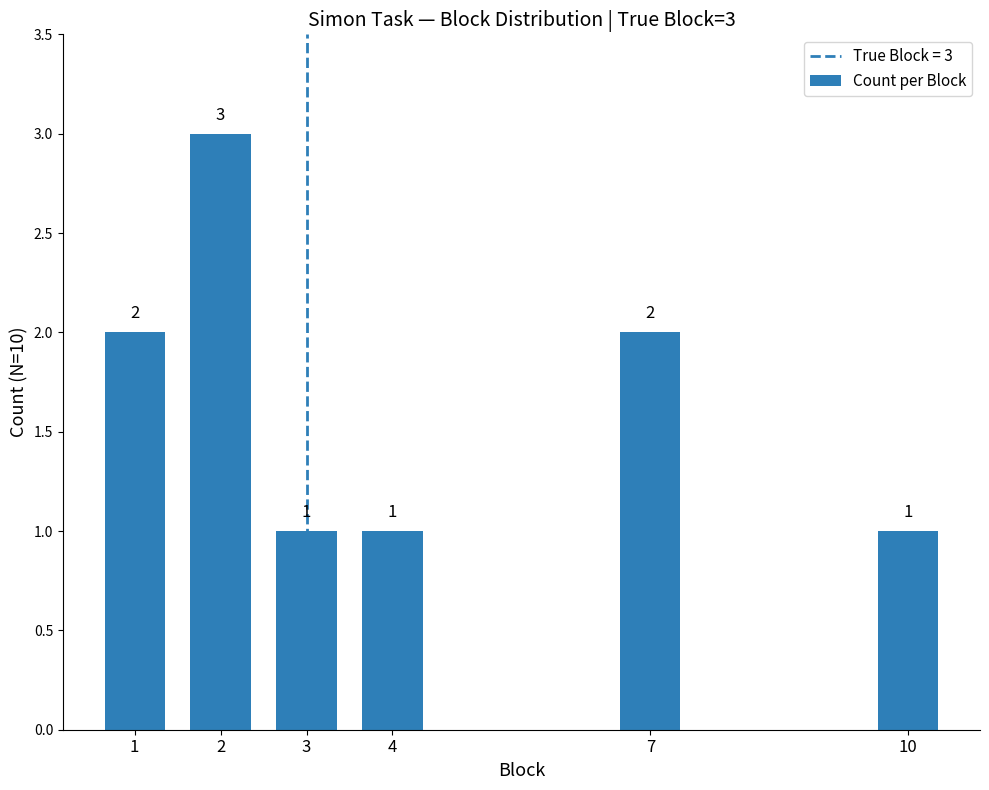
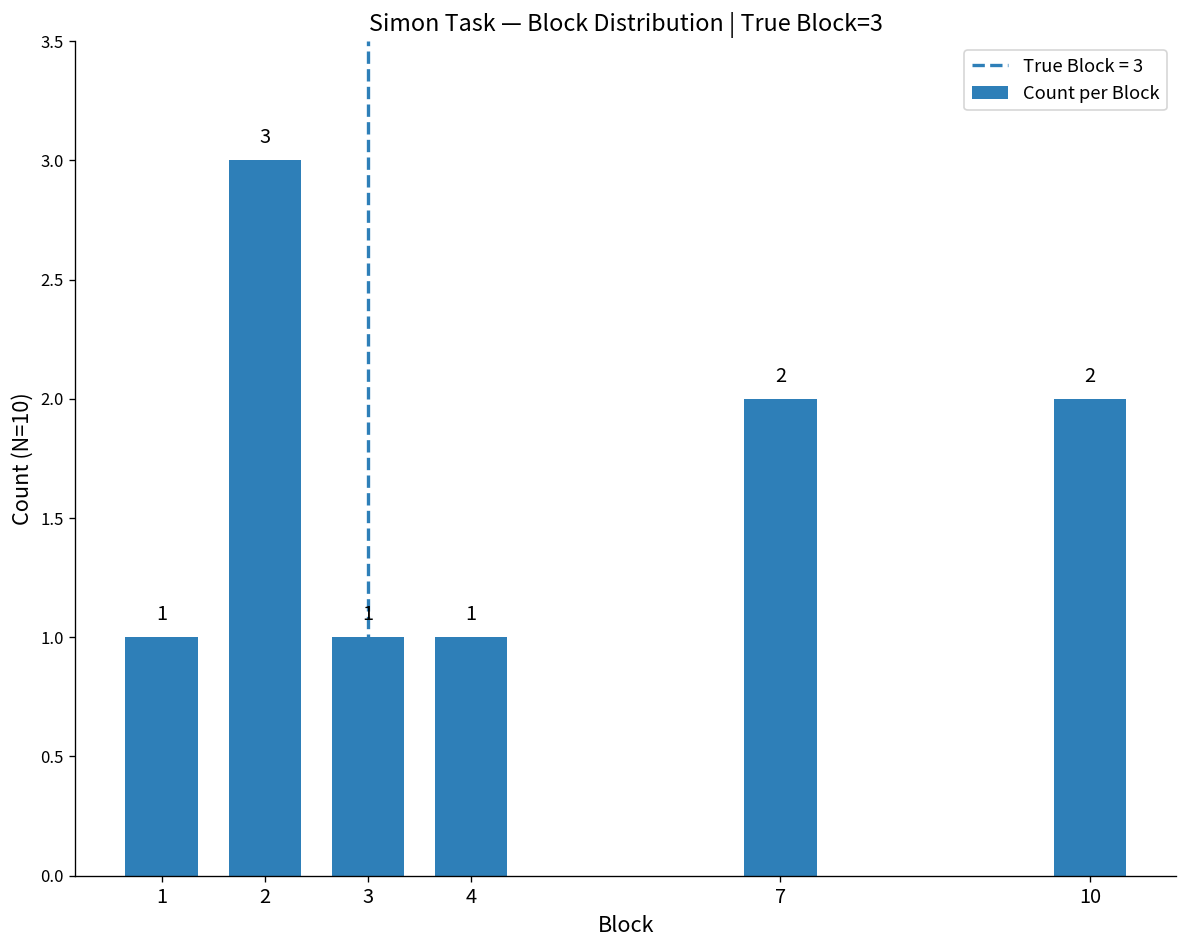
  {
-   "1": 2,
+   "1": 1,
    "2": 3,
    "3": 1,
    "4": 1,
    "7": 2,
-   "10": 1
+   "10": 2
  }
